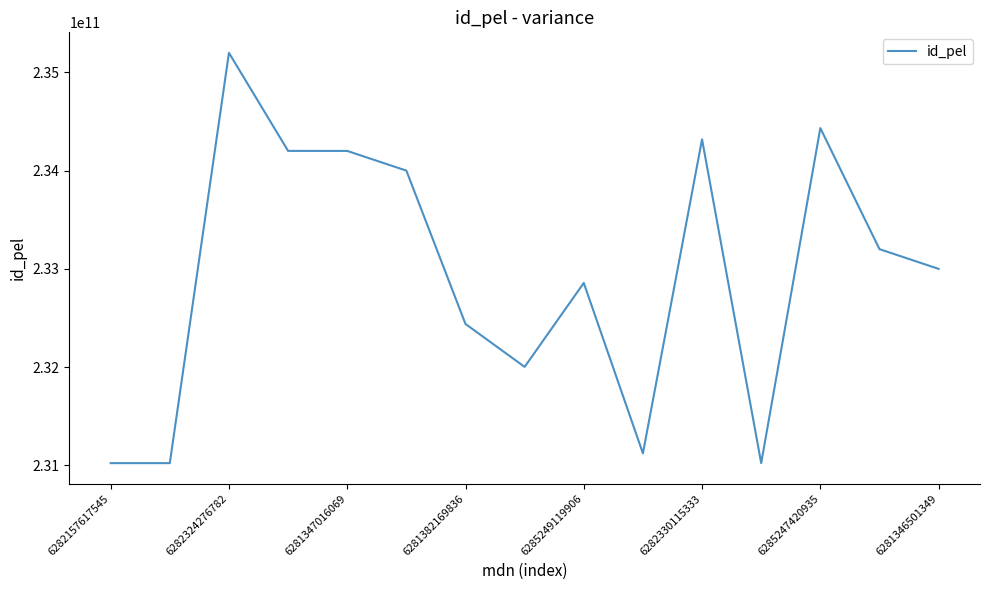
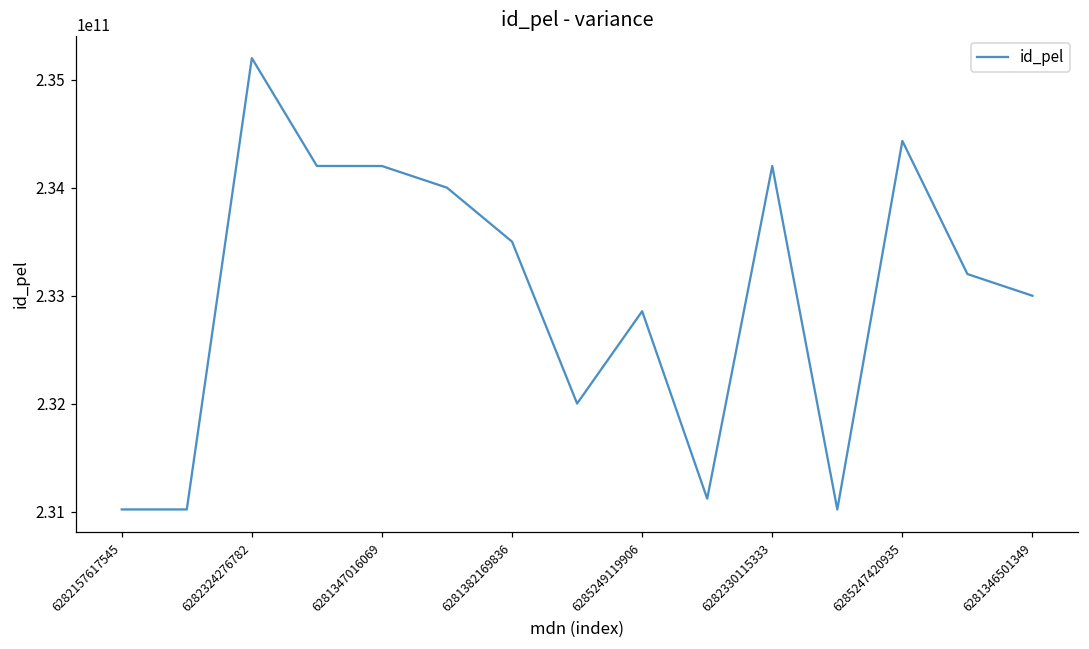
  {
    "6282157617545": 231000000000,
    "6282324276782": 235200000000,
    "6281347016069": 234200000000,
-   "6281382169836": 232400000000,
+   "6281382169836": 233500000000,
    "6285249119906": 232900000000,
-   "6282330115333": 234300000000,
+   "6282330115333": 234200000000,
    "6285247420935": 234400000000,
    "6281346501349": 233000000000
  }
